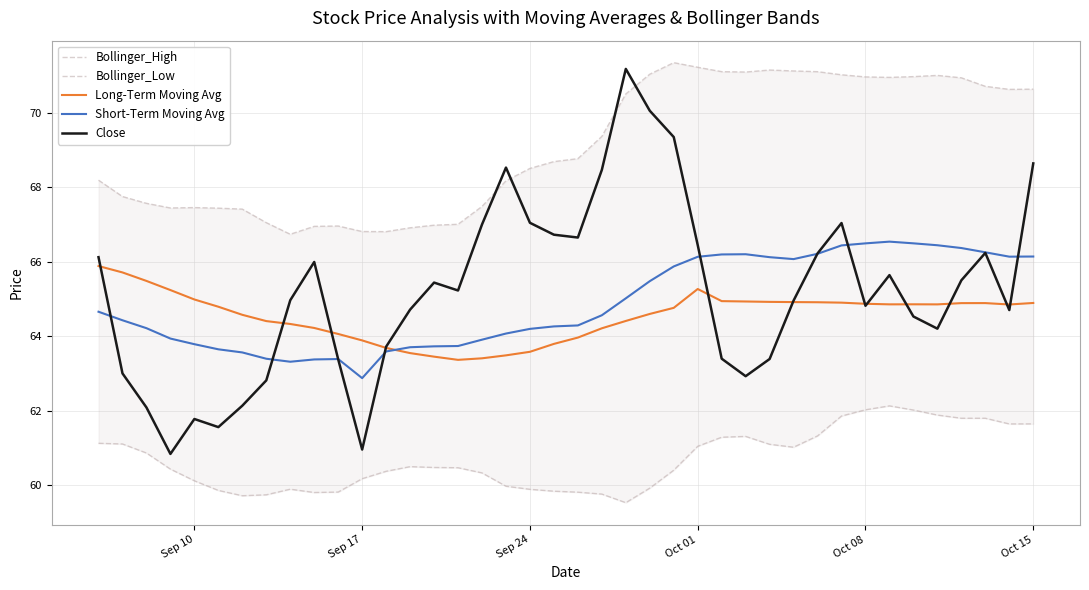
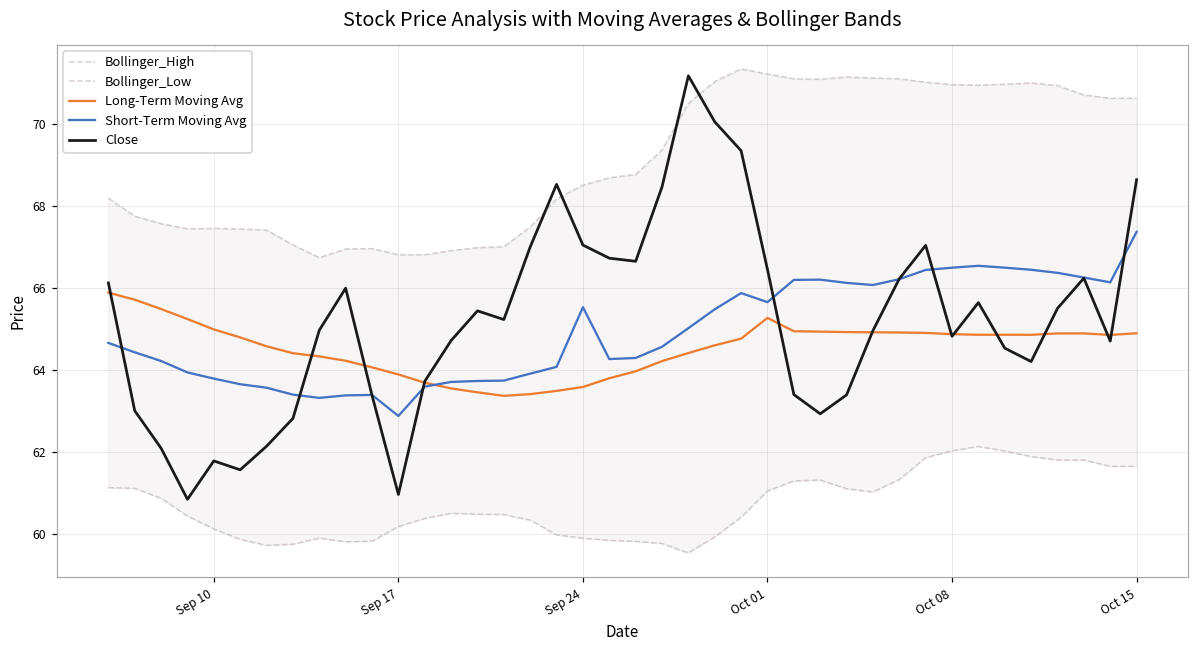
  {
    "Long-Term Moving Avg": {
      "Sep 10": 65.0,
      "Sep 17": 63.9,
      "Sep 24": 63.6,
      "Oct 01": 65.3,
      "Oct 15": 64.9
    },
    "Short-Term Moving Avg": {
      "Sep 10": 63.8,
      "Sep 17": 62.9,
-     "Sep 24": 64.2,
-     "Oct 01": 66.1,
+     "Sep 24": 65.5,
+     "Oct 01": 65.6,
      "Oct 08": 66.5,
-     "Oct 15": 66.1
+     "Oct 15": 67.4
    },
    "Close": {
      "Sep 10": 61.8,
      "Sep 17": 61.0,
      "Sep 24": 67.0,
      "Oct 01": 66.4,
      "Oct 15": 68.6
    }
  }
